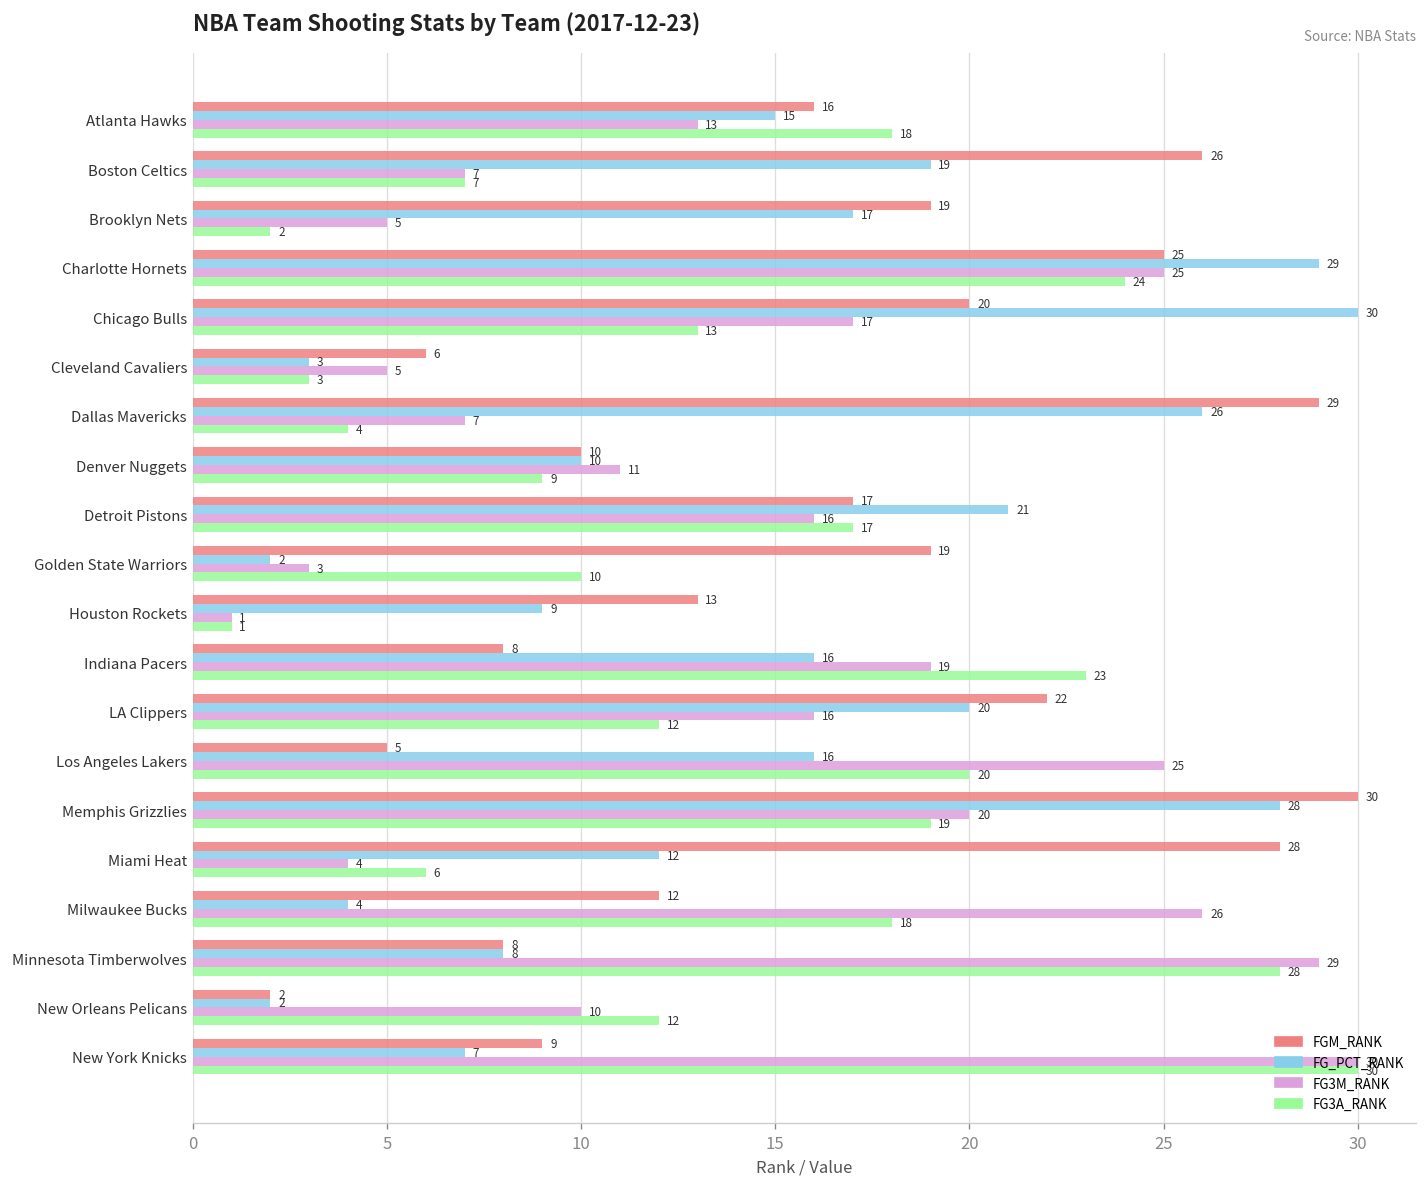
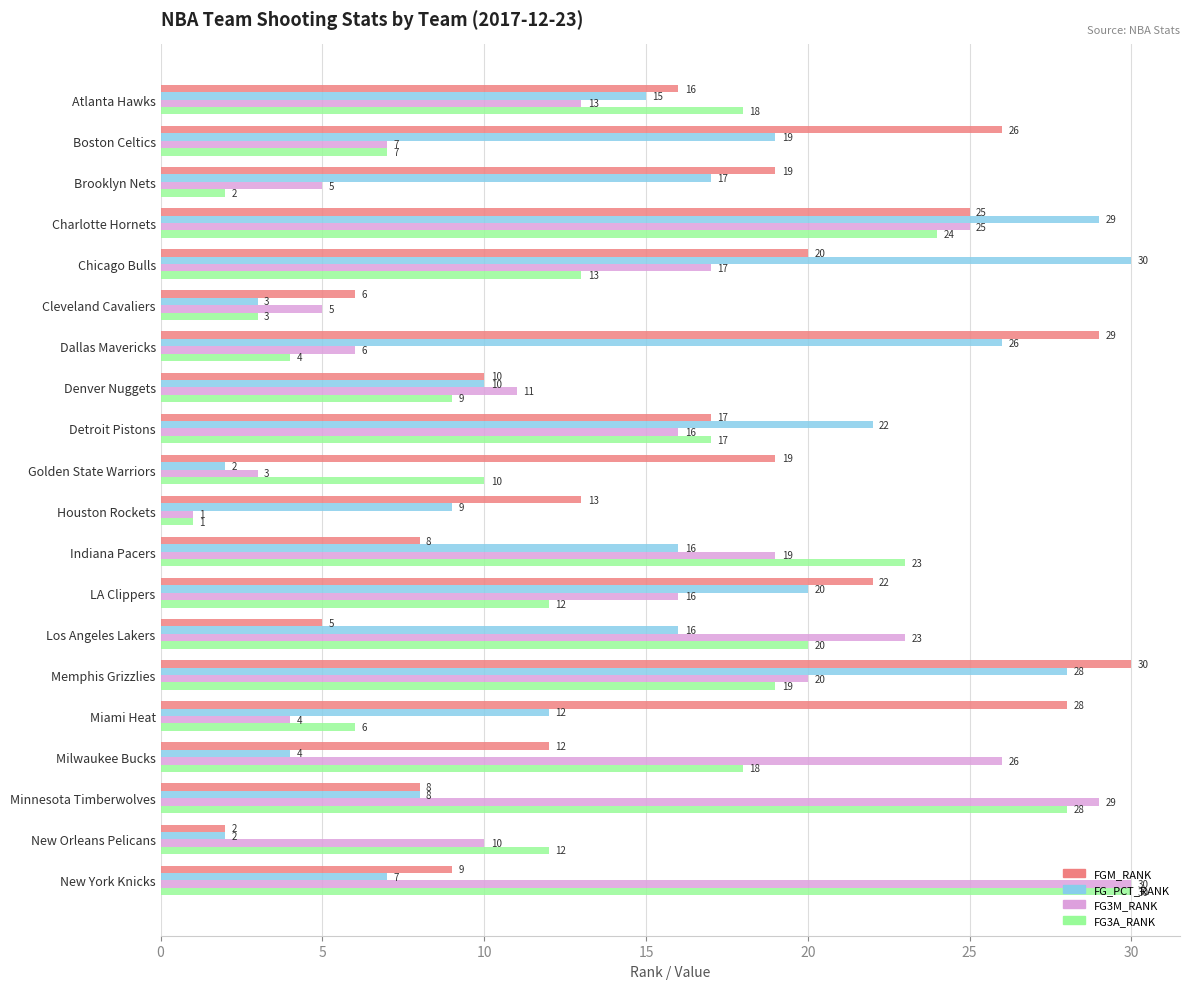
  {
    "FGM_RANK": {
      "Atlanta Hawks": 16,
      "Boston Celtics": 26,
      "Brooklyn Nets": 19,
      "Charlotte Hornets": 25,
      "Chicago Bulls": 20,
      "Cleveland Cavaliers": 6,
      "Dallas Mavericks": 29,
      "Detroit Pistons": 17,
      "Golden State Warriors": 19,
      "Houston Rockets": 13,
      "Indiana Pacers": 8,
      "LA Clippers": 22,
      "Los Angeles Lakers": 5,
      "Memphis Grizzlies": 30,
      "Miami Heat": 28,
      "Milwaukee Bucks": 12,
      "New York Knicks": 9
    },
    "FG_PCT_RANK": {
      "Atlanta Hawks": 15,
      "Boston Celtics": 19,
      "Brooklyn Nets": 17,
      "Charlotte Hornets": 29,
      "Chicago Bulls": 30,
      "Cleveland Cavaliers": 3,
      "Dallas Mavericks": 26,
-     "Detroit Pistons": 21,
+     "Detroit Pistons": 22,
      "Golden State Warriors": 2,
      "Houston Rockets": 9,
      "Indiana Pacers": 16,
      "LA Clippers": 20,
      "Los Angeles Lakers": 16,
      "Memphis Grizzlies": 28,
      "Miami Heat": 12,
      "Milwaukee Bucks": 4,
      "New York Knicks": 7
    },
    "FG3M_RANK": {
      "Atlanta Hawks": 13,
      "Brooklyn Nets": 5,
      "Charlotte Hornets": 25,
      "Chicago Bulls": 17,
      "Cleveland Cavaliers": 5,
-     "Dallas Mavericks": 7,
+     "Dallas Mavericks": 6,
      "Denver Nuggets": 11,
      "Detroit Pistons": 16,
      "Golden State Warriors": 3,
      "Indiana Pacers": 19,
      "LA Clippers": 16,
-     "Los Angeles Lakers": 25,
+     "Los Angeles Lakers": 23,
      "Memphis Grizzlies": 20,
      "Miami Heat": 4,
      "Milwaukee Bucks": 26,
      "Minnesota Timberwolves": 29,
      "New Orleans Pelicans": 10
    },
    "FG3A_RANK": {
      "Atlanta Hawks": 18,
      "Brooklyn Nets": 2,
      "Charlotte Hornets": 24,
      "Chicago Bulls": 13,
      "Cleveland Cavaliers": 3,
      "Dallas Mavericks": 4,
      "Denver Nuggets": 9,
      "Detroit Pistons": 17,
      "Golden State Warriors": 10,
      "Indiana Pacers": 23,
      "LA Clippers": 12,
      "Los Angeles Lakers": 20,
      "Memphis Grizzlies": 19,
      "Miami Heat": 6,
      "Milwaukee Bucks": 18,
      "Minnesota Timberwolves": 28,
      "New Orleans Pelicans": 12
    }
  }
